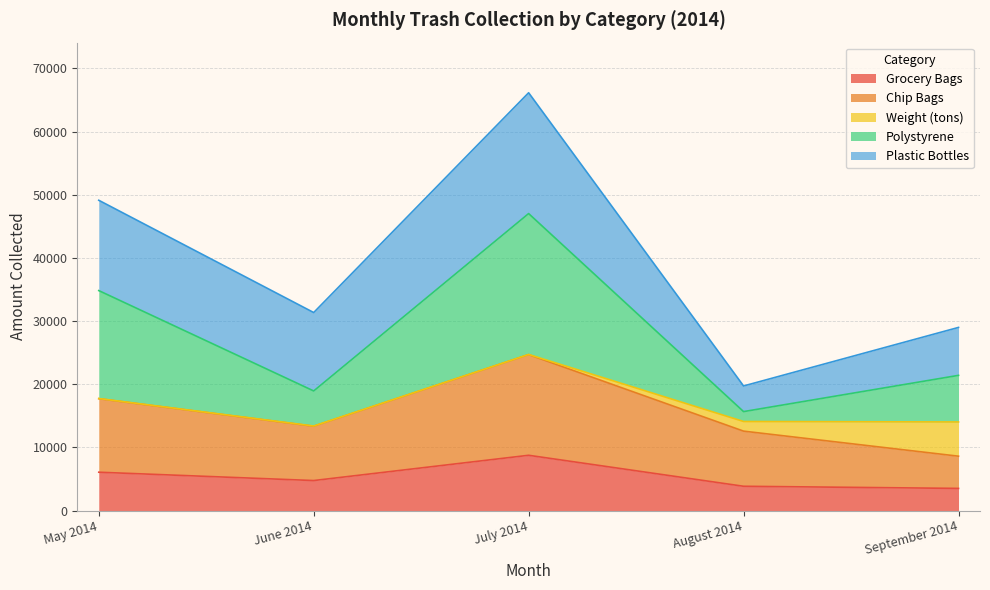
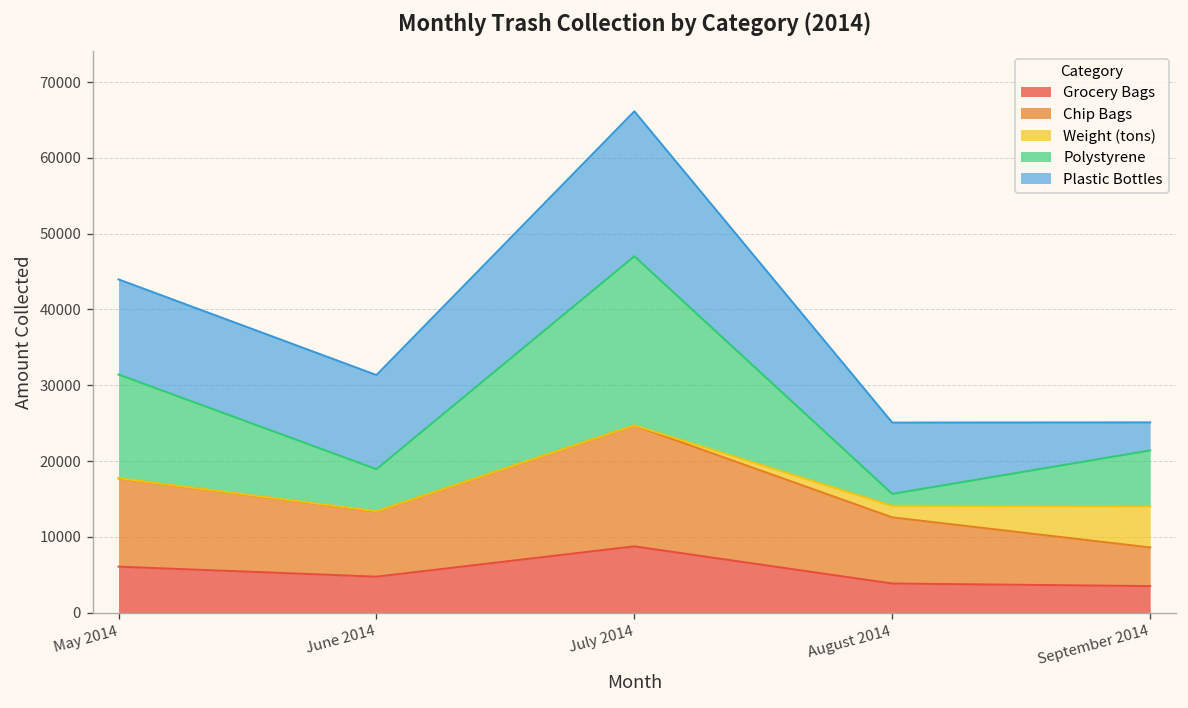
  {
    "Weight (tons)": {
      "August 2014": 2000,
      "September 2014": 5000
    },
    "Polystyrene": {
-     "May 2014": 17000,
+     "May 2014": 14000,
      "June 2014": 6000,
      "July 2014": 22000,
      "August 2014": 2000,
      "September 2014": 7000
    },
    "Plastic Bottles": {
-     "May 2014": 14000,
+     "May 2014": 13000,
      "June 2014": 12000,
      "July 2014": 19000,
-     "August 2014": 4000,
-     "September 2014": 8000
+     "August 2014": 9000,
+     "September 2014": 4000
    }
  }
